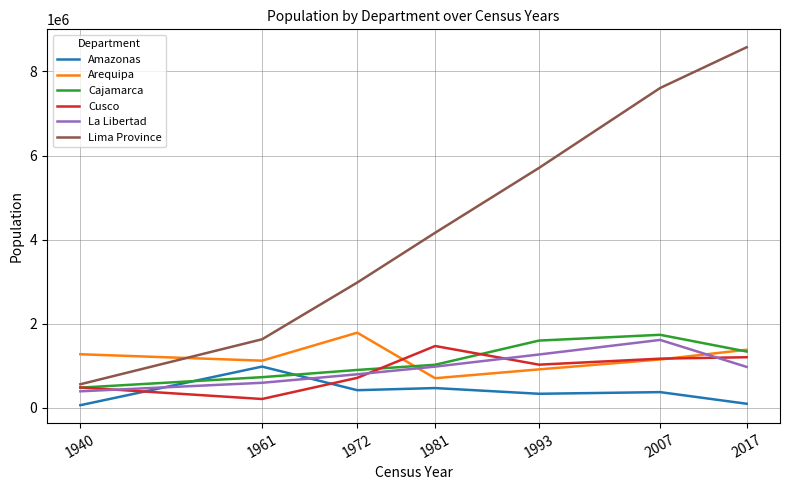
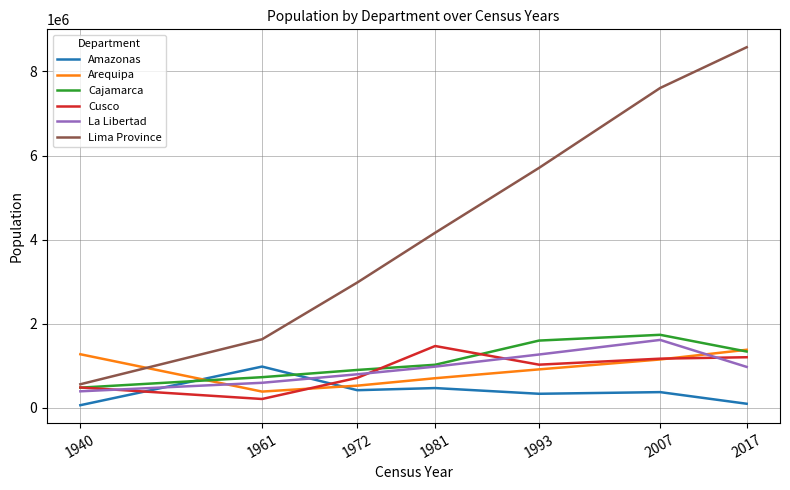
  {
    "Amazonas": {
      "1940": 100000,
      "1961": 1000000,
      "1972": 400000,
      "1981": 500000,
      "1993": 300000,
      "2007": 400000,
      "2017": 100000
    },
    "Arequipa": {
      "1940": 1300000,
-     "1961": 1100000,
-     "1972": 1800000,
+     "1961": 400000,
+     "1972": 500000,
      "1981": 700000,
      "1993": 900000
    },
    "Cajamarca": {
      "1961": 700000,
      "1972": 900000,
      "1993": 1600000,
      "2007": 1700000
    },
    "Cusco": {
      "1961": 200000,
      "1972": 700000,
      "1981": 1500000,
      "1993": 1000000,
      "2017": 1200000
    },
    "La Libertad": {
      "1940": 400000,
      "1961": 600000,
      "1972": 800000,
      "1993": 1300000,
      "2007": 1600000,
      "2017": 1000000
    },
    "Lima Province": {
      "1940": 600000,
      "1961": 1600000,
      "1972": 3000000,
      "1981": 4200000,
      "1993": 5700000,
      "2007": 7600000,
      "2017": 8600000
    }
  }
